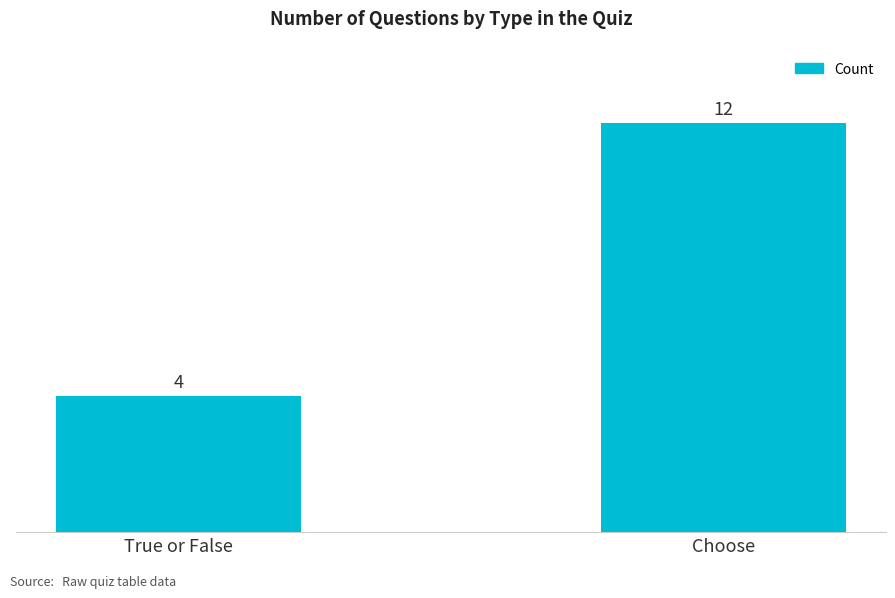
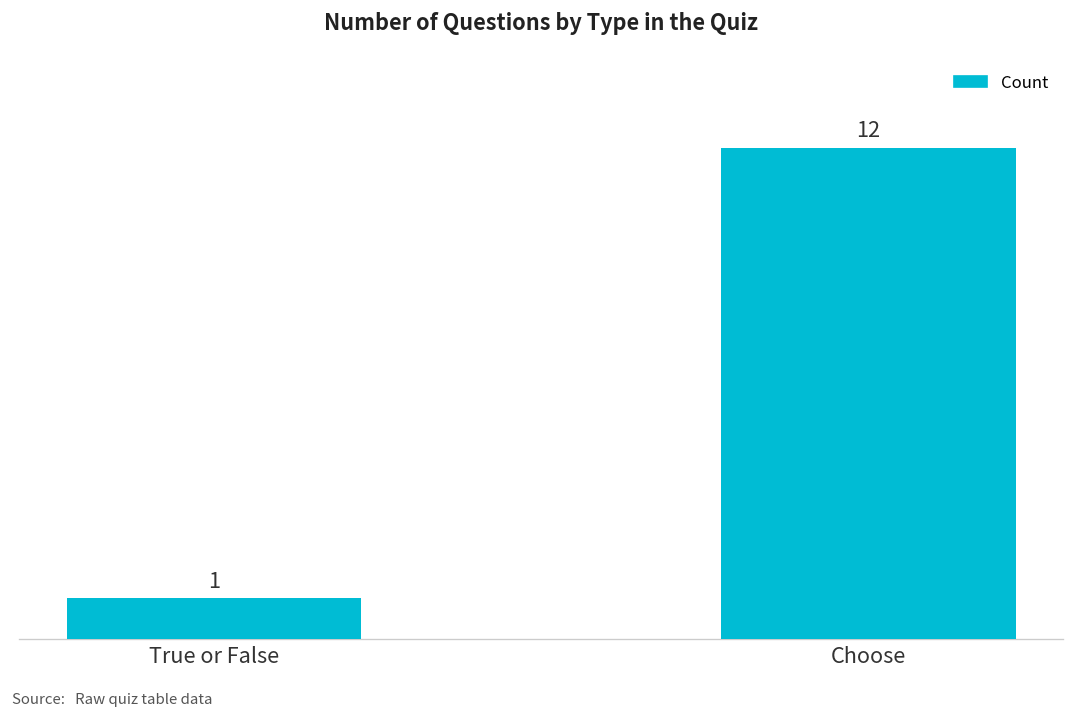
  {
-   "True or False": 4,
+   "True or False": 1,
    "Choose": 12
  }
